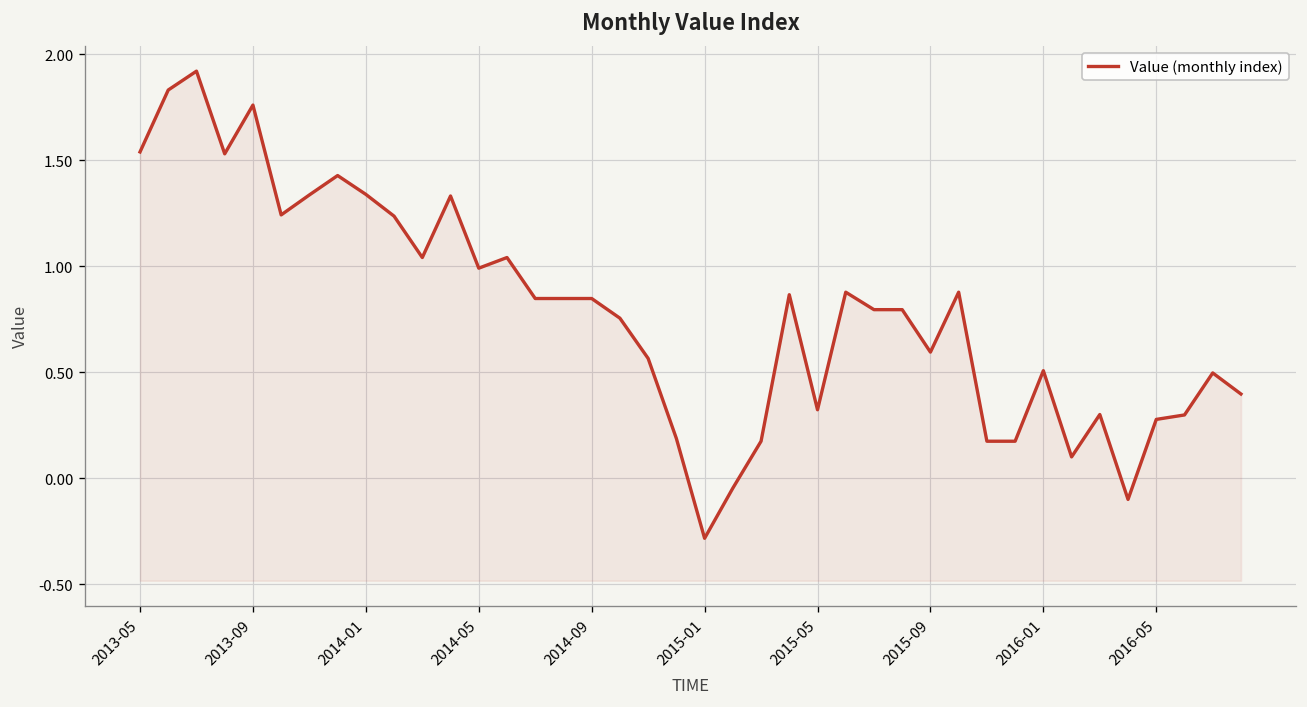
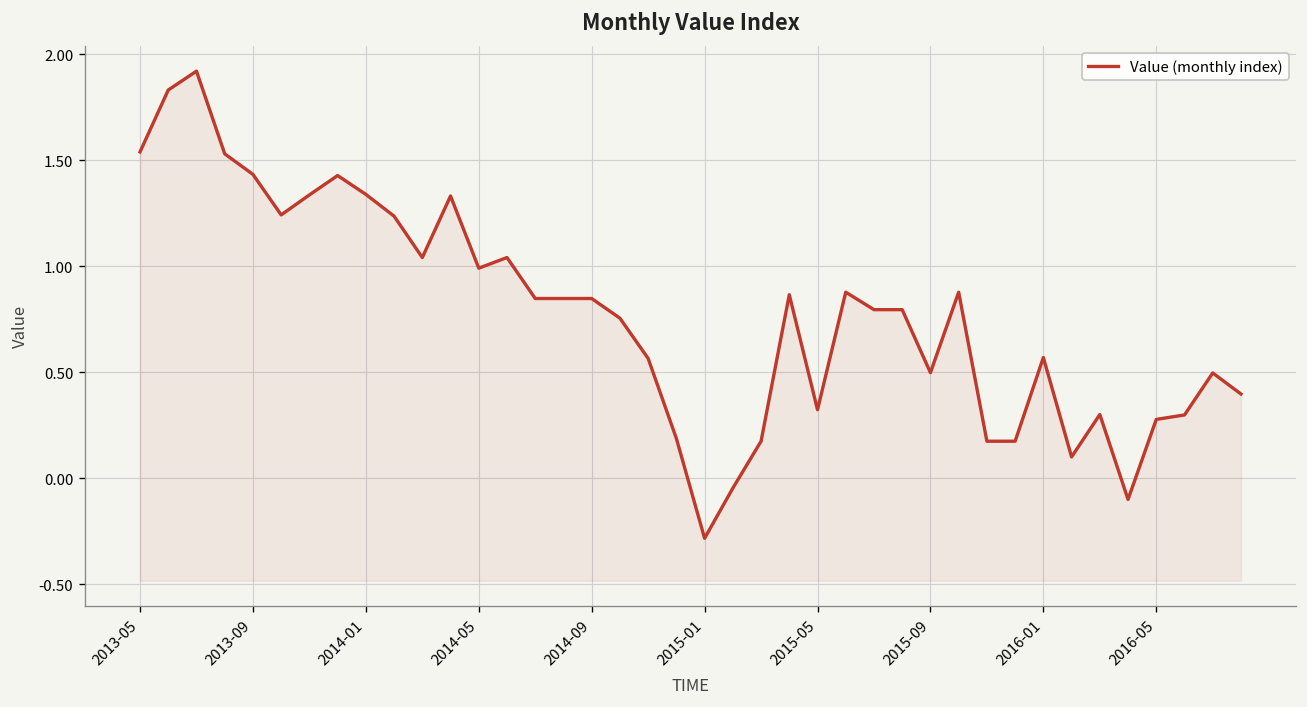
  {
    "2013-05": 1.54,
-   "2013-09": 1.76,
+   "2013-09": 1.43,
    "2014-01": 1.34,
    "2014-05": 0.99,
    "2014-09": 0.85,
    "2015-01": -0.28,
    "2015-05": 0.32,
-   "2015-09": 0.60,
-   "2016-01": 0.51,
+   "2015-09": 0.50,
+   "2016-01": 0.57,
    "2016-05": 0.28
  }
